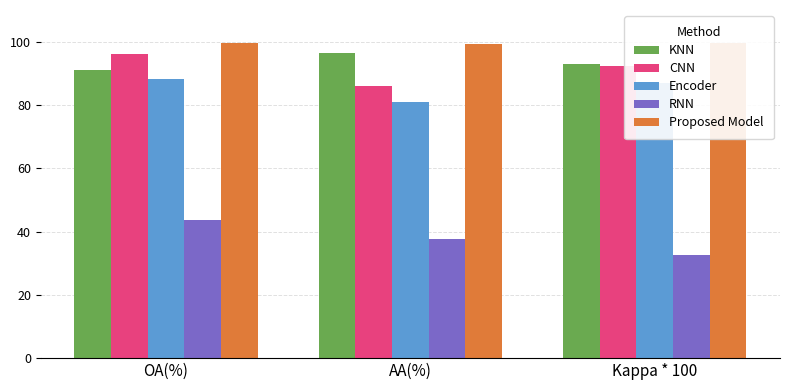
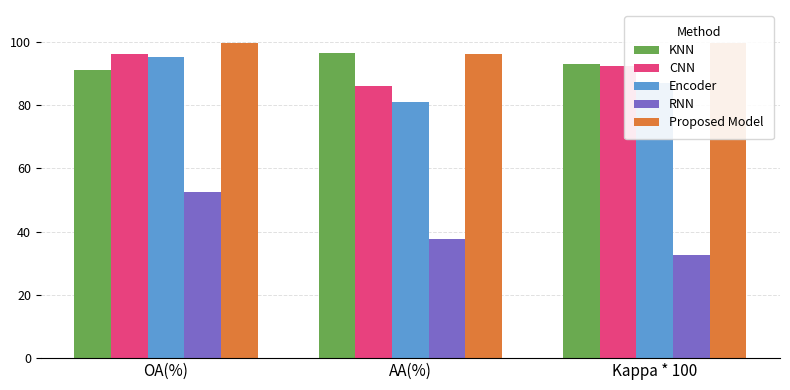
  {
    "KNN": {
      "OA(%)": 91,
      "AA(%)": 96,
      "Kappa * 100": 93
    },
    "CNN": {
      "OA(%)": 96,
      "AA(%)": 86,
      "Kappa * 100": 92
    },
    "Encoder": {
-     "OA(%)": 88,
+     "OA(%)": 95,
      "AA(%)": 81
    },
    "RNN": {
-     "OA(%)": 44,
+     "OA(%)": 53,
      "AA(%)": 38,
      "Kappa * 100": 33
    },
    "Proposed Model": {
      "OA(%)": 99,
-     "AA(%)": 99
+     "AA(%)": 96
    }
  }
